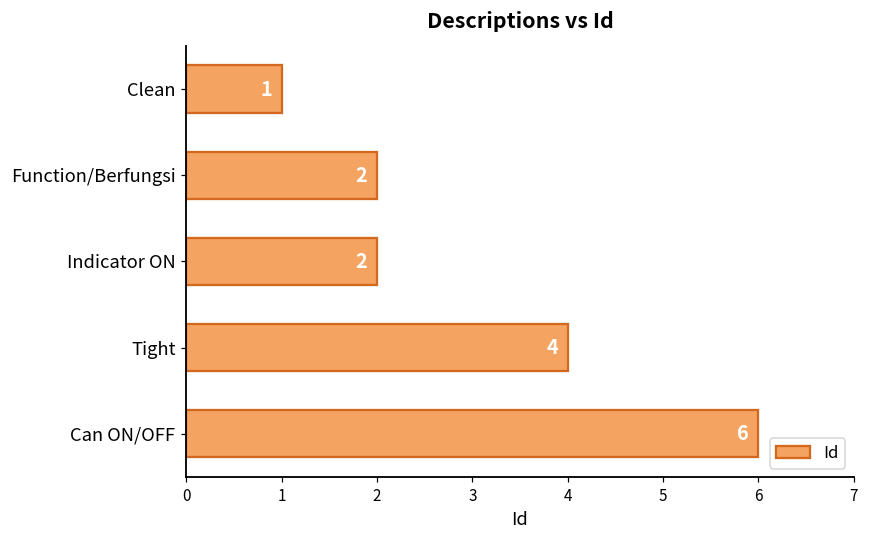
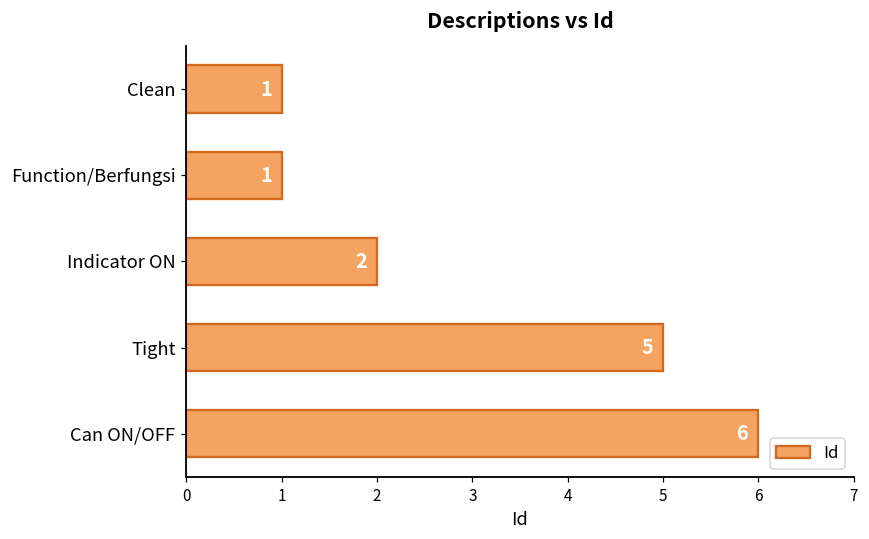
  {
    "Clean": 1,
-   "Function/Berfungsi": 2,
+   "Function/Berfungsi": 1,
    "Indicator ON": 2,
-   "Tight": 4,
+   "Tight": 5,
    "Can ON/OFF": 6
  }
